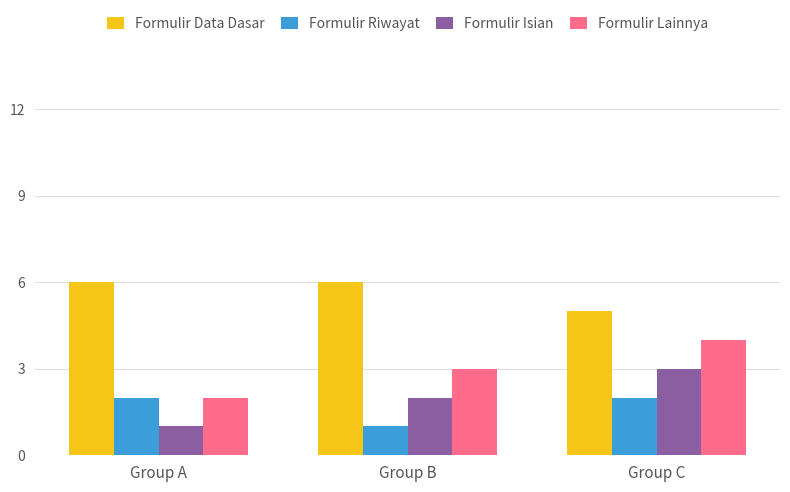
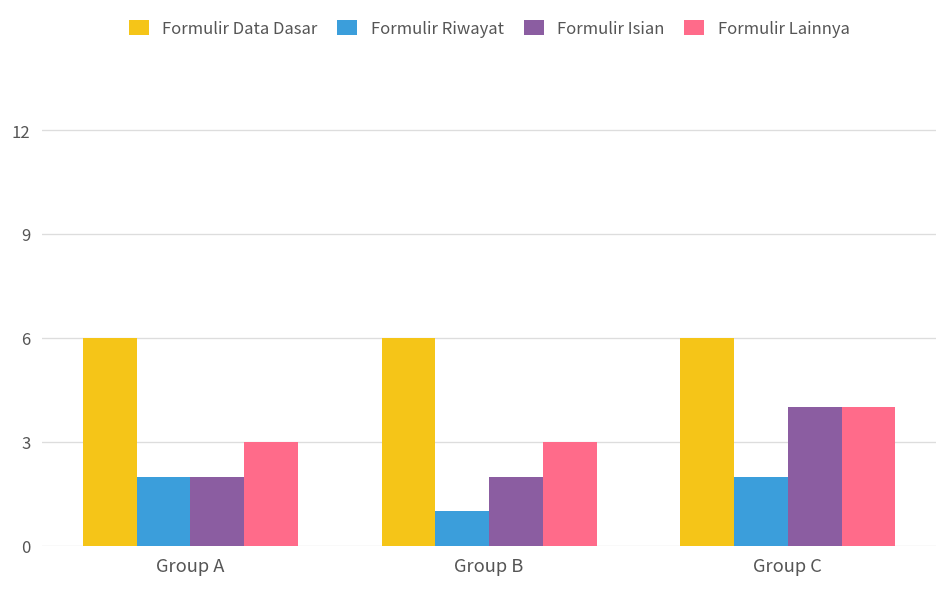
  {
    "Formulir Data Dasar": {
      "Group A": 6,
      "Group B": 6,
-     "Group C": 5
+     "Group C": 6
    },
    "Formulir Riwayat": {
      "Group A": 2,
      "Group B": 1,
      "Group C": 2
    },
    "Formulir Isian": {
-     "Group A": 1,
+     "Group A": 2,
      "Group B": 2,
-     "Group C": 3
+     "Group C": 4
    },
    "Formulir Lainnya": {
-     "Group A": 2,
+     "Group A": 3,
      "Group B": 3,
      "Group C": 4
    }
  }
